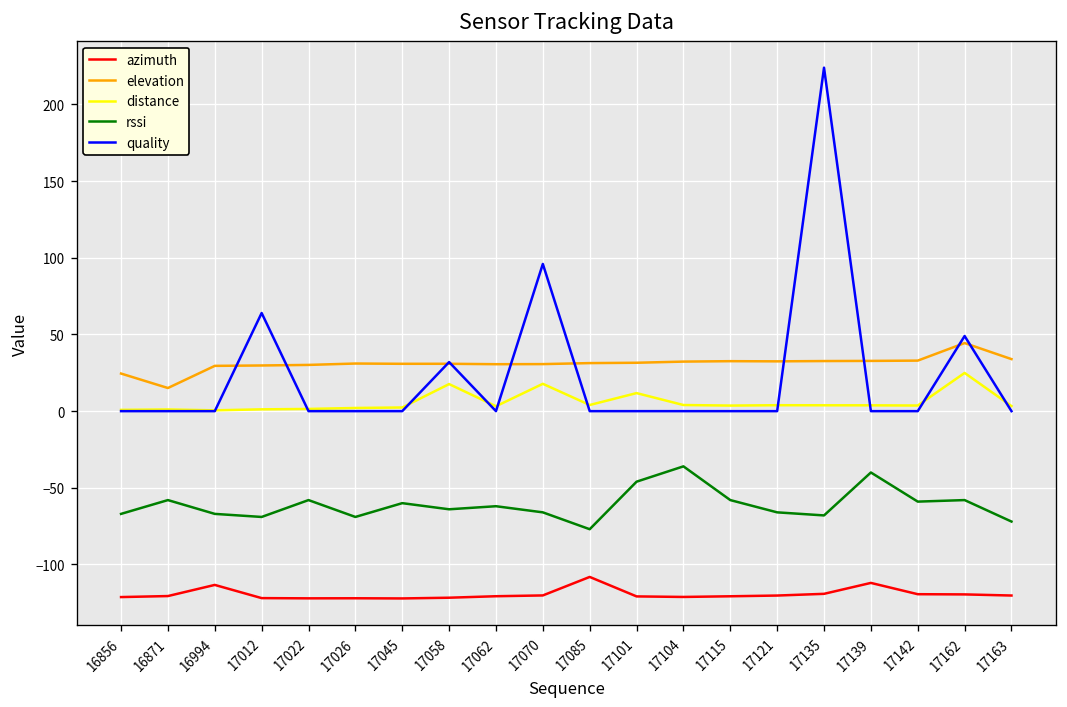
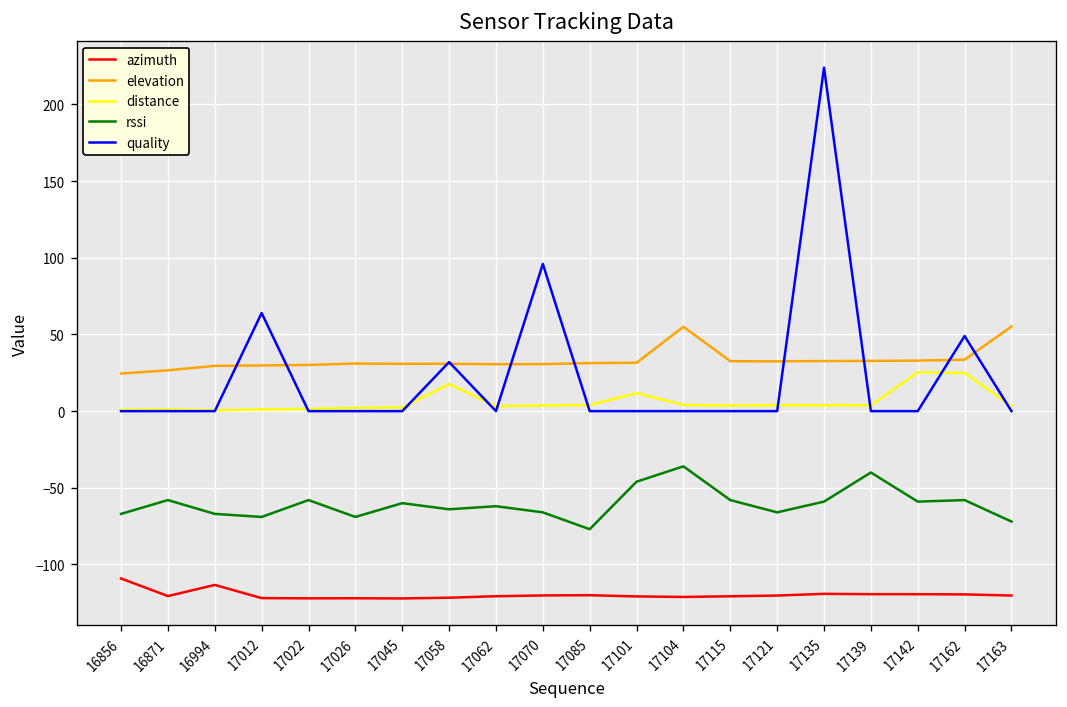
  {
    "azimuth": {
-     "16856": -121,
+     "16856": -109,
      "16871": -121,
      "16994": -113,
      "17012": -122,
      "17022": -122,
      "17026": -122,
      "17045": -122,
      "17058": -122,
      "17062": -121,
      "17070": -120,
-     "17085": -108,
+     "17085": -120,
      "17101": -121,
      "17104": -121,
      "17115": -121,
      "17121": -120,
      "17135": -119,
-     "17139": -112,
+     "17139": -119,
      "17142": -119,
      "17162": -120,
      "17163": -120
    },
    "elevation": {
      "16856": 25,
-     "16871": 15,
+     "16871": 27,
      "16994": 30,
      "17012": 30,
      "17022": 30,
      "17026": 31,
      "17045": 31,
      "17062": 31,
      "17070": 31,
      "17085": 31,
      "17101": 32,
-     "17104": 32,
+     "17104": 55,
      "17115": 33,
      "17121": 32,
      "17135": 33,
      "17139": 33,
      "17142": 33,
-     "17162": 44,
-     "17163": 34
+     "17162": 34,
+     "17163": 55
    },
    "distance": {
      "17012": 1,
      "17026": 2,
      "17045": 2,
      "17058": 18,
      "17062": 3,
-     "17070": 18,
+     "17070": 4,
      "17085": 4,
      "17101": 12,
      "17104": 4,
      "17115": 4,
      "17121": 4,
      "17135": 4,
      "17139": 4,
-     "17142": 4,
+     "17142": 25,
      "17162": 25,
      "17163": 3
    },
    "rssi": {
      "16856": -67,
      "16871": -58,
      "16994": -67,
      "17012": -69,
      "17022": -58,
      "17026": -69,
      "17045": -60,
      "17058": -64,
      "17062": -62,
      "17070": -66,
      "17085": -77,
      "17101": -46,
      "17104": -36,
      "17115": -58,
      "17121": -66,
-     "17135": -68,
+     "17135": -59,
      "17139": -40,
      "17142": -59,
      "17162": -58,
      "17163": -72
    },
    "quality": {
      "17012": 64,
      "17026": 0,
      "17045": 0,
      "17062": 0,
      "17070": 96,
      "17085": 0,
      "17101": 0,
      "17104": 0,
      "17115": 0,
      "17121": 0,
      "17135": 224,
      "17139": 0,
      "17142": 0,
      "17162": 49,
      "17163": 0
    }
  }
